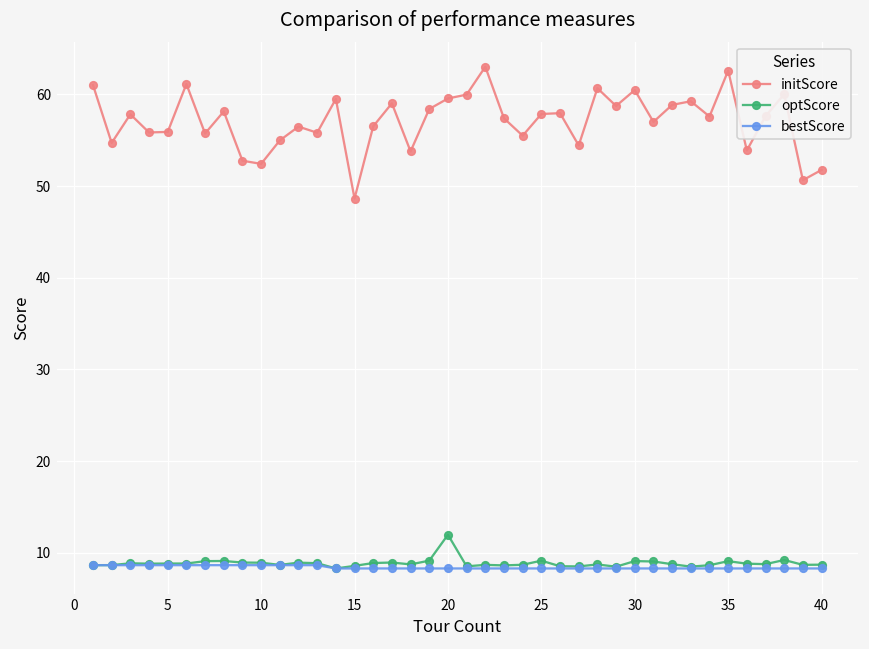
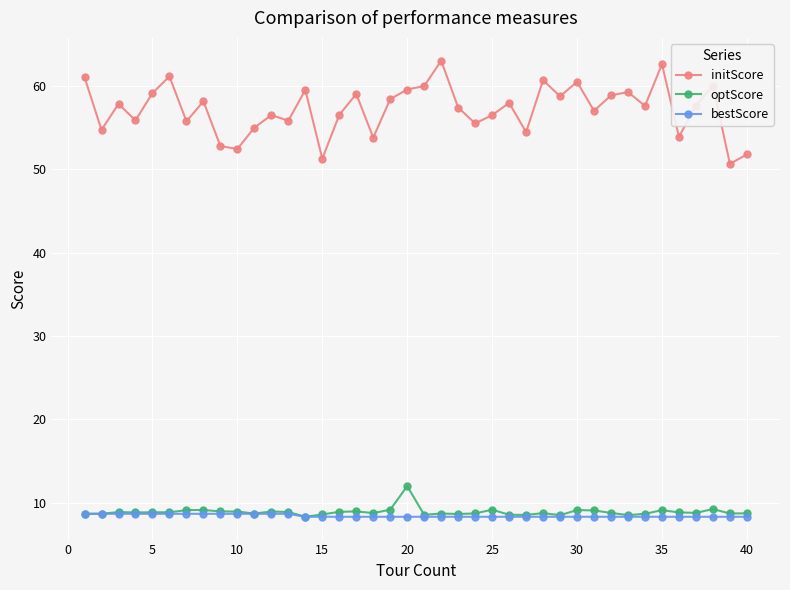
  {
    "initScore": {
-     "5": 56,
+     "5": 59,
      "10": 52,
-     "15": 49,
+     "15": 51,
      "20": 60,
-     "25": 58,
+     "25": 56,
      "30": 60,
      "35": 63,
      "40": 52
    },
    "optScore": {
      "20": 12,
      "25": 9,
      "30": 9,
      "35": 9,
      "40": 9
    },
    "bestScore": {
      "20": 8,
      "25": 8,
      "30": 8,
      "35": 8,
      "40": 8
    }
  }
